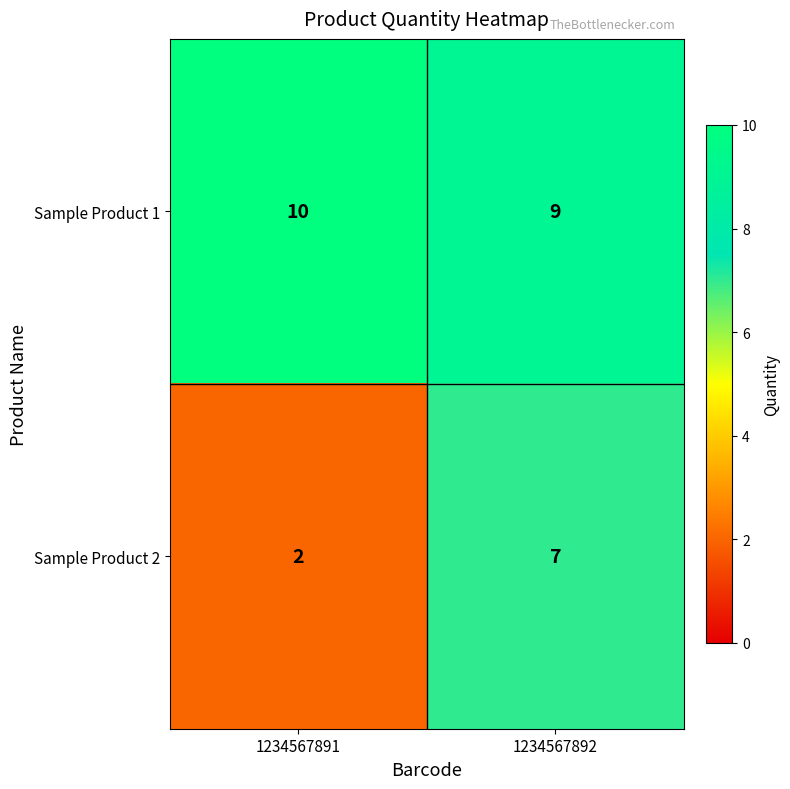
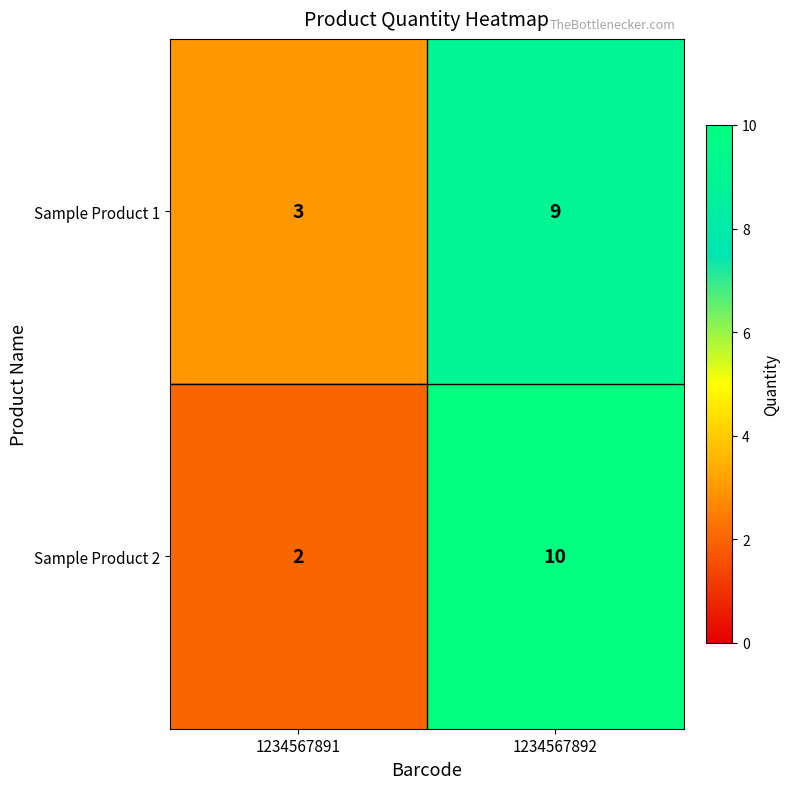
  {
    "Sample Product 1": {
-     "1234567891": 10,
+     "1234567891": 3,
      "1234567892": 9
    },
    "Sample Product 2": {
      "1234567891": 2,
-     "1234567892": 7
+     "1234567892": 10
    }
  }
